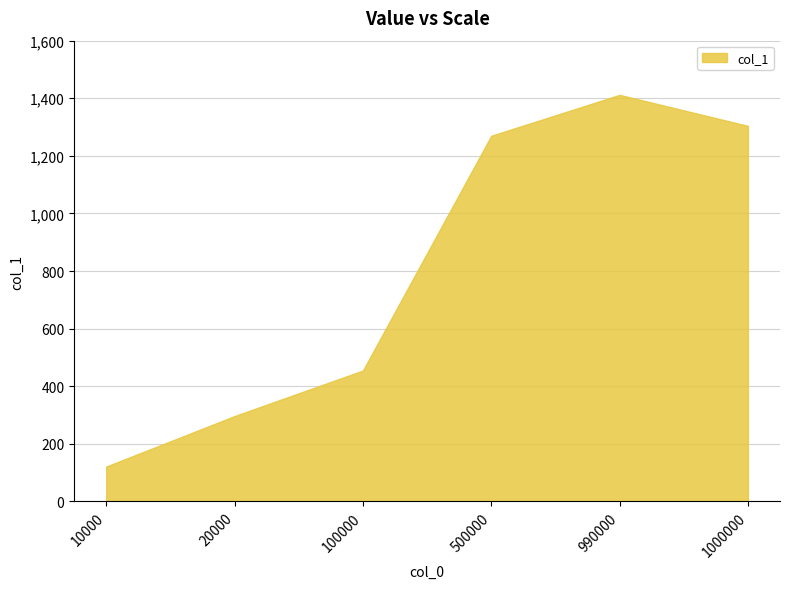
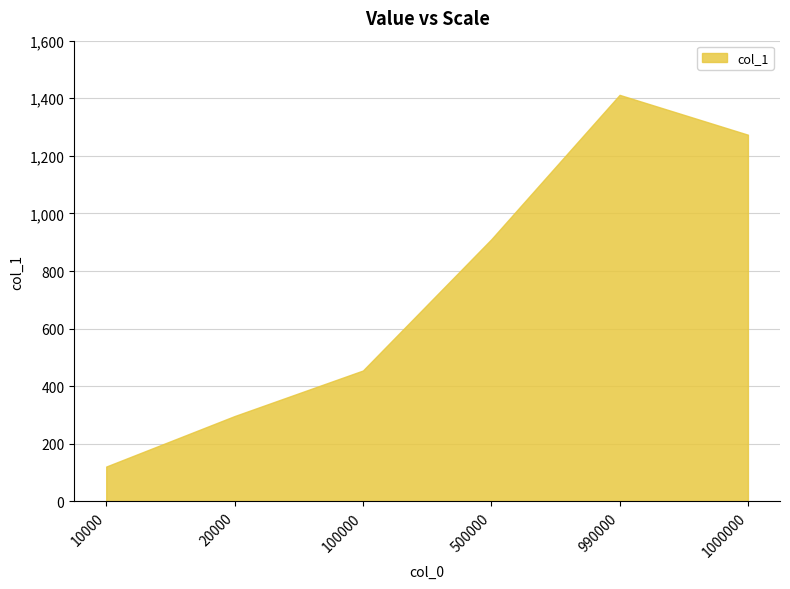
  {
    "10000": "120",
    "20000": "300",
    "100000": "450",
-   "500000": "1,270",
+   "500000": "910",
    "990000": "1,410",
-   "1000000": "1,300"
+   "1000000": "1,270"
  }
